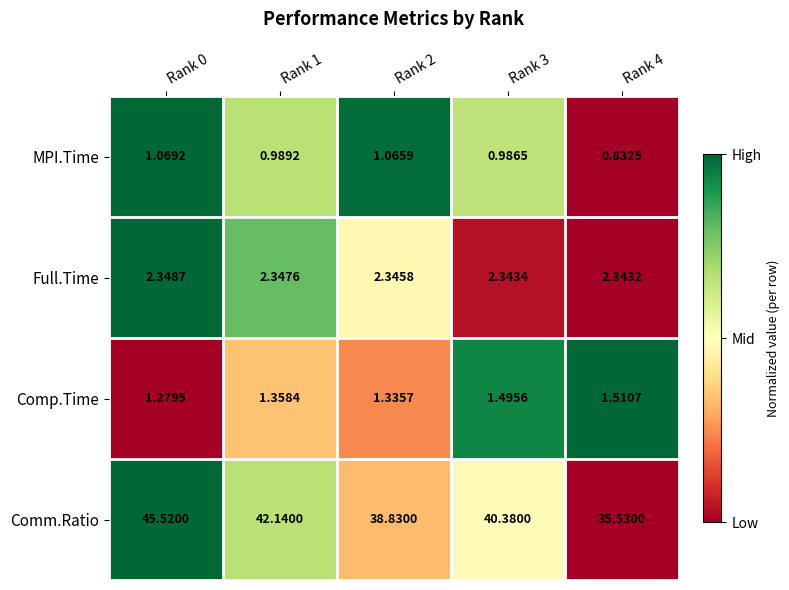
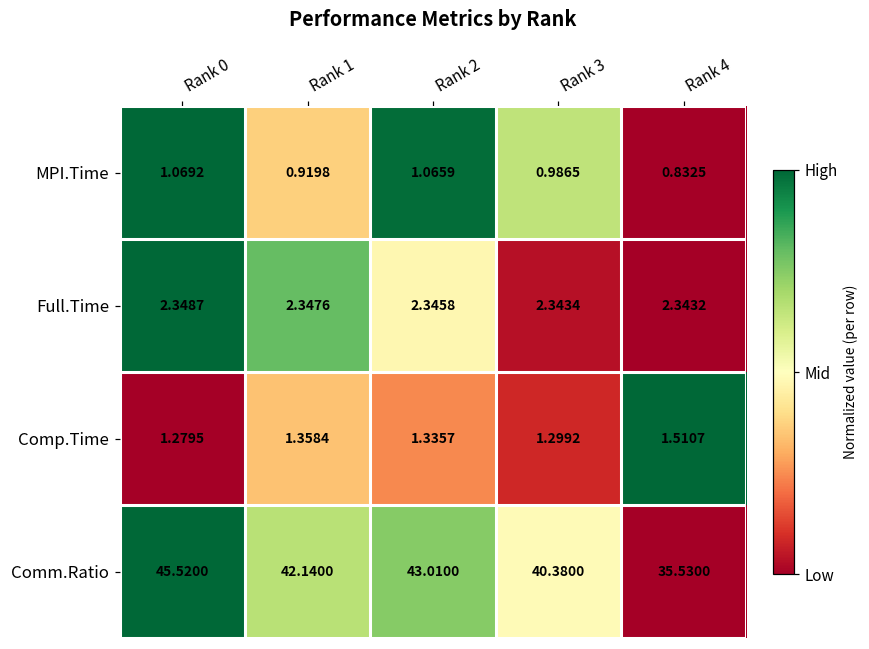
  {
    "MPI.Time": {
      "Rank 0": 1.0692,
-     "Rank 1": 0.9892,
+     "Rank 1": 0.9198,
      "Rank 2": 1.0659,
      "Rank 3": 0.9865,
      "Rank 4": 0.8325
    },
    "Full.Time": {
      "Rank 0": 2.3487,
      "Rank 1": 2.3476,
      "Rank 2": 2.3458,
      "Rank 3": 2.3434,
      "Rank 4": 2.3432
    },
    "Comp.Time": {
      "Rank 0": 1.2795,
      "Rank 1": 1.3584,
      "Rank 2": 1.3357,
-     "Rank 3": 1.4956,
+     "Rank 3": 1.2992,
      "Rank 4": 1.5107
    },
    "Comm.Ratio": {
      "Rank 0": 45.5200,
      "Rank 1": 42.1400,
-     "Rank 2": 38.8300,
+     "Rank 2": 43.0100,
      "Rank 3": 40.3800,
      "Rank 4": 35.5300
    }
  }
